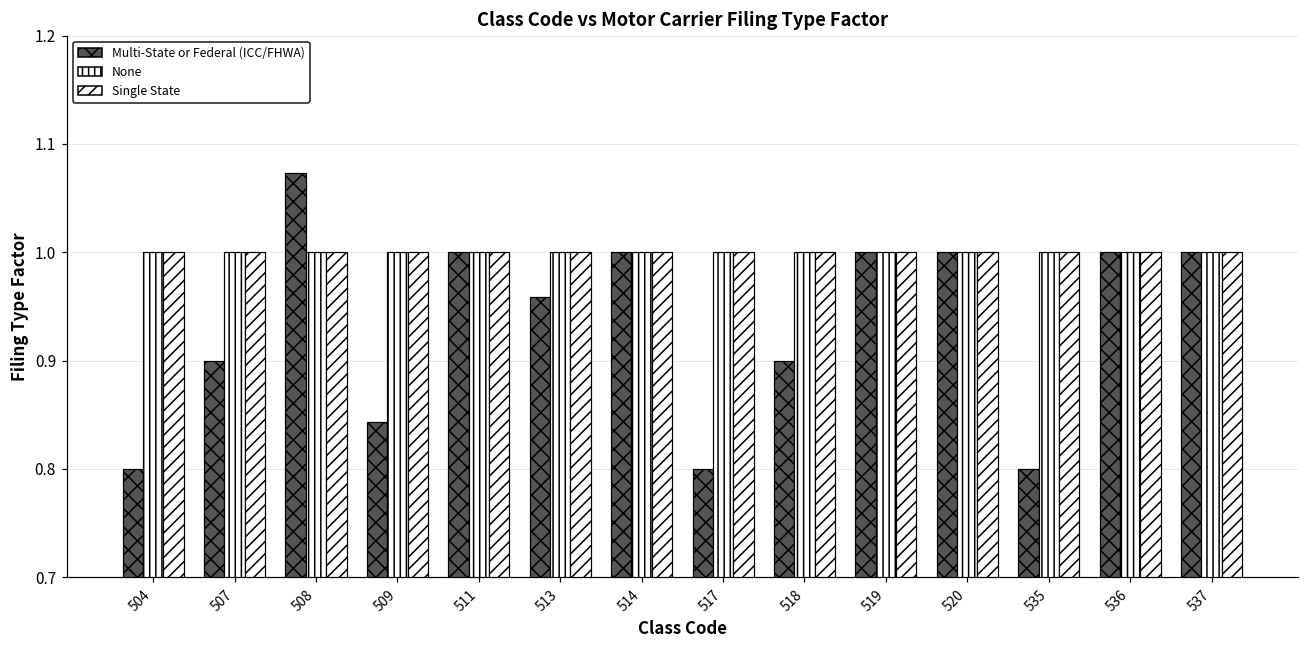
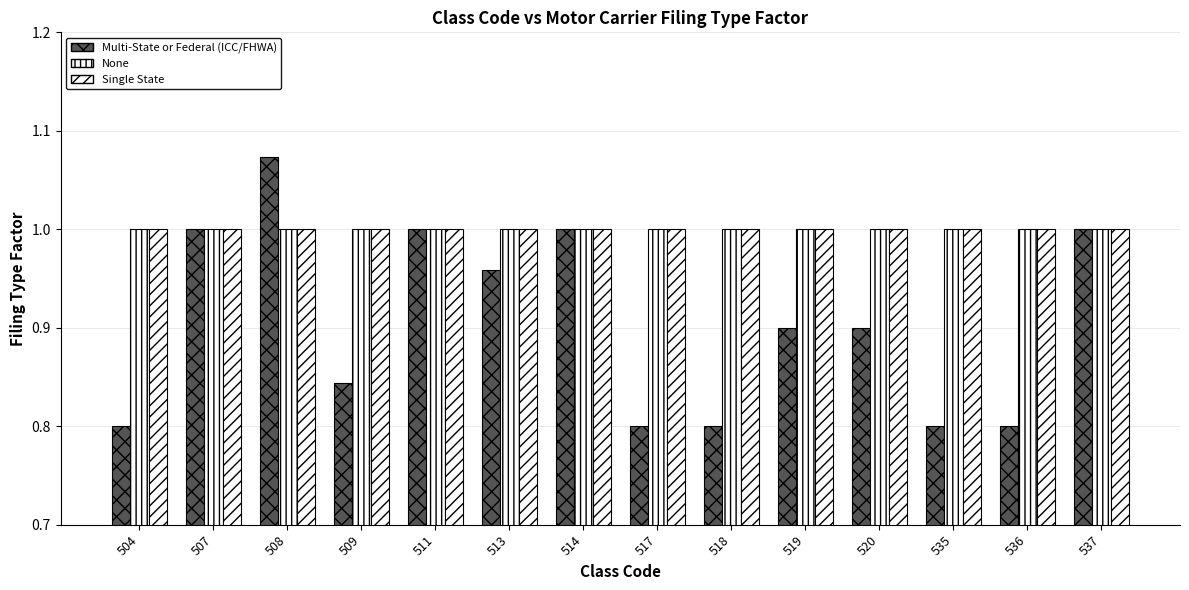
  {
    "Multi-State or Federal (ICC/FHWA)": {
      "504": 0.8,
-     "507": 0.9,
+     "507": 1.0,
      "508": 1.07,
      "509": 0.84,
      "511": 1.0,
      "513": 0.96,
      "514": 1.0,
      "517": 0.8,
-     "518": 0.9,
-     "519": 1.0,
-     "520": 1.0,
+     "518": 0.8,
+     "519": 0.9,
+     "520": 0.9,
      "535": 0.8,
-     "536": 1.0,
+     "536": 0.8,
      "537": 1.0
    }
  }
